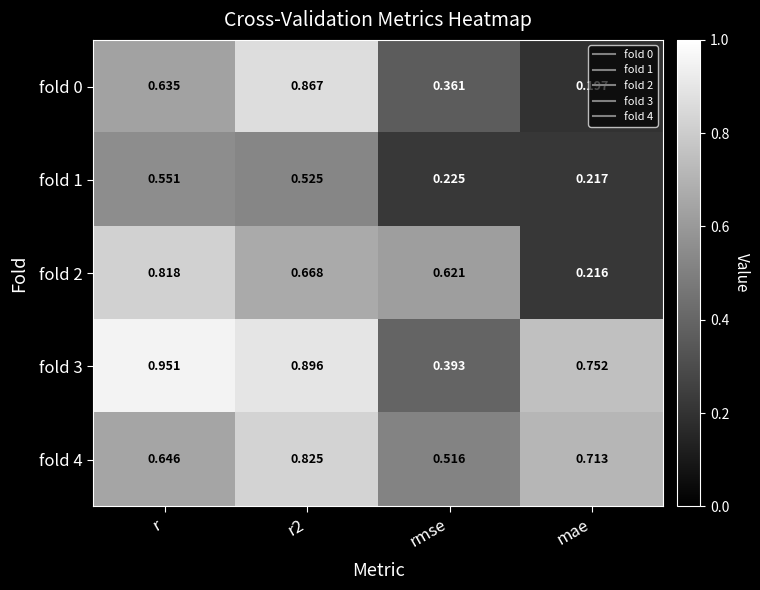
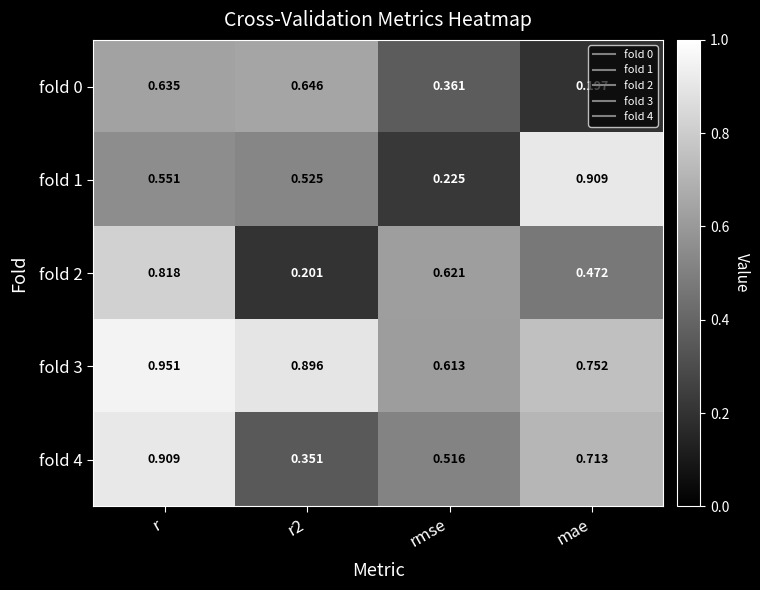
  {
    "fold 0": {
      "r": 0.635,
-     "r2": 0.867,
+     "r2": 0.646,
      "rmse": 0.361
    },
    "fold 1": {
      "r": 0.551,
      "r2": 0.525,
      "rmse": 0.225,
-     "mae": 0.217
+     "mae": 0.909
    },
    "fold 2": {
      "r": 0.818,
-     "r2": 0.668,
+     "r2": 0.201,
      "rmse": 0.621,
-     "mae": 0.216
+     "mae": 0.472
    },
    "fold 3": {
      "r": 0.951,
      "r2": 0.896,
-     "rmse": 0.393,
+     "rmse": 0.613,
      "mae": 0.752
    },
    "fold 4": {
-     "r": 0.646,
-     "r2": 0.825,
+     "r": 0.909,
+     "r2": 0.351,
      "rmse": 0.516,
      "mae": 0.713
    }
  }
